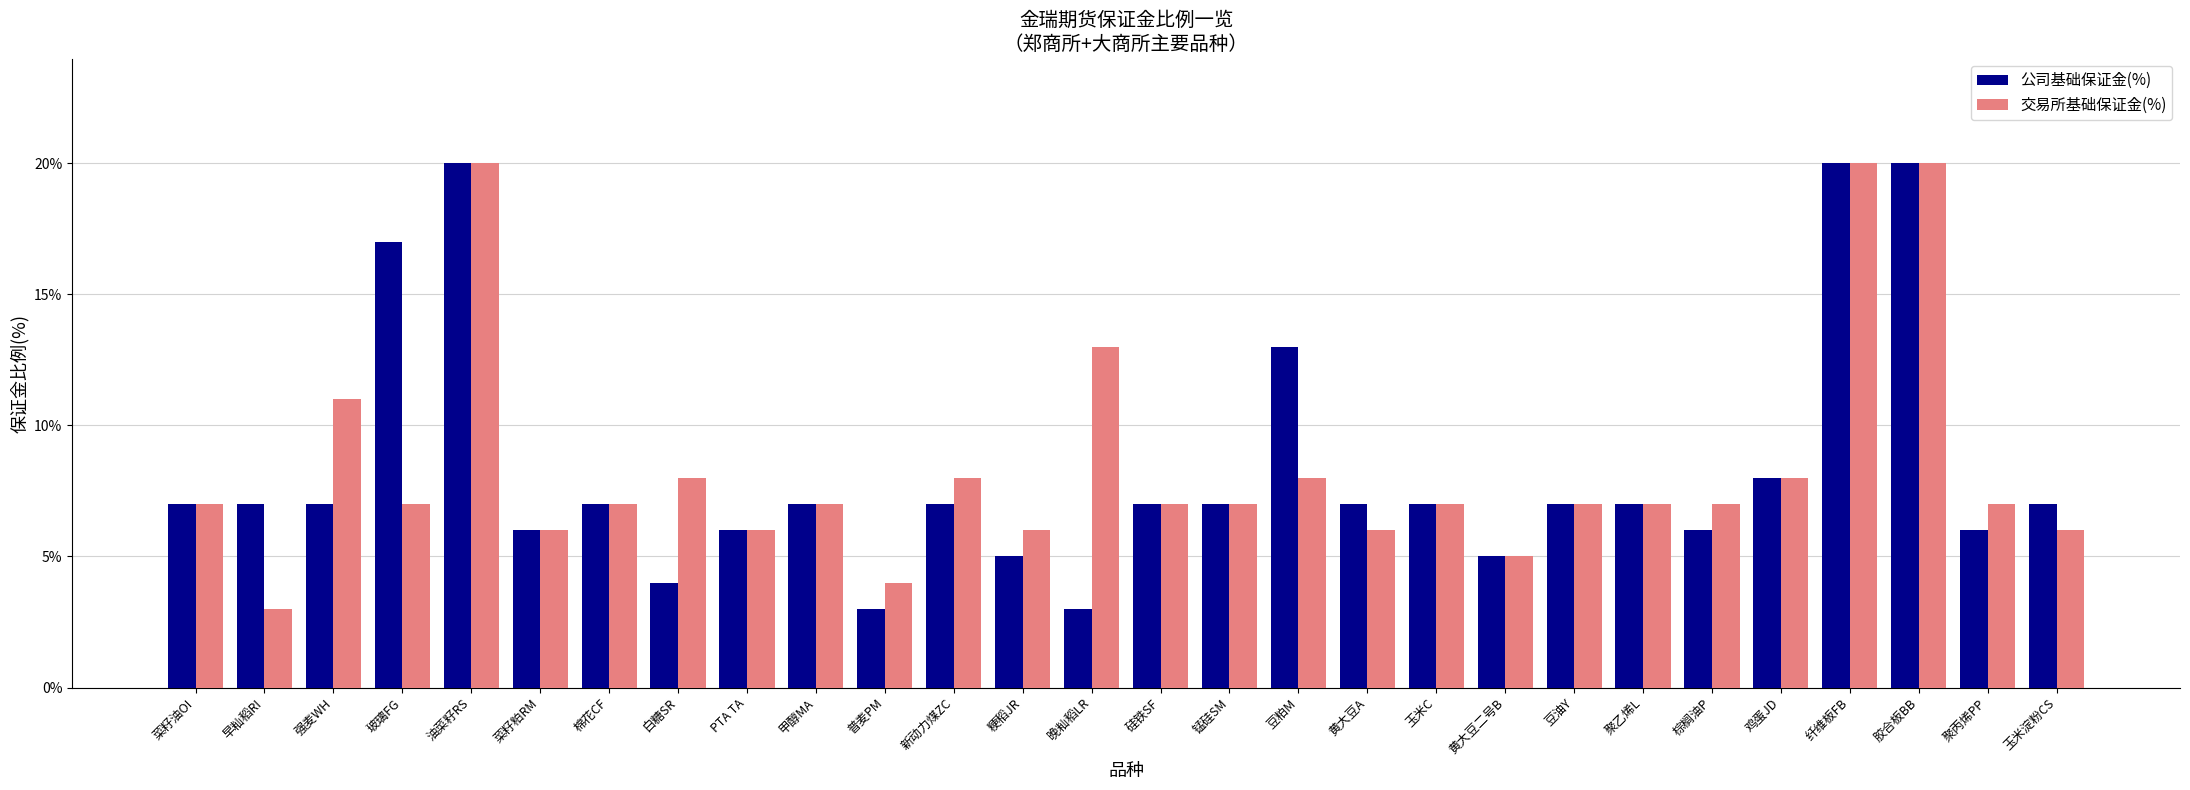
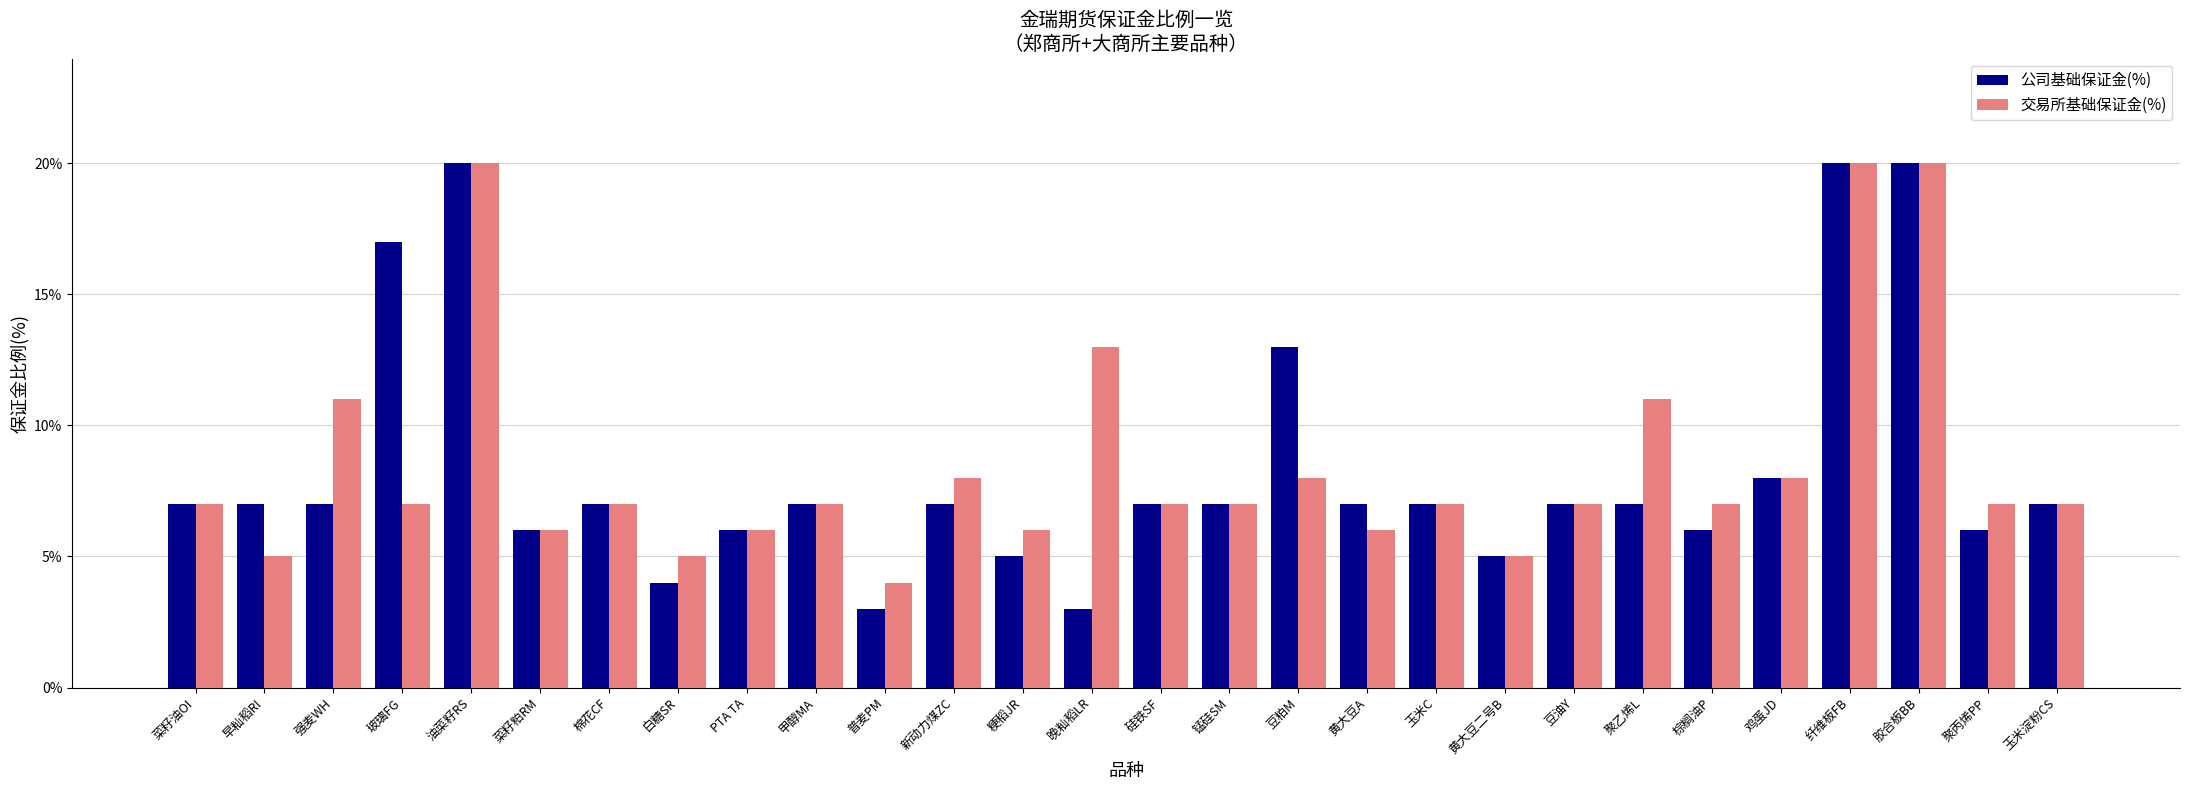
  {
    "公司基础保证金(%)": {
      "菜籽油OI": "7%",
      "早籼稻RI": "7%",
      "强麦WH": "7%",
      "玻璃FG": "17%",
      "油菜籽RS": "20%",
      "菜籽粕RM": "6%",
      "棉花CF": "7%",
      "白糖SR": "4%",
      "PTA TA": "6%",
      "甲醇MA": "7%",
      "普麦PM": "3%",
      "新动力煤ZC": "7%",
      "粳稻JR": "5%",
      "晚籼稻LR": "3%",
      "硅铁SF": "7%",
      "锰硅SM": "7%",
      "豆粕M": "13%",
      "黄大豆A": "7%",
      "玉米C": "7%",
      "黄大豆二号B": "5%",
      "豆油Y": "7%",
      "聚乙烯L": "7%",
      "棕榈油P": "6%",
      "鸡蛋JD": "8%",
      "纤维板FB": "20%",
      "胶合板BB": "20%",
      "聚丙烯PP": "6%",
      "玉米淀粉CS": "7%"
    },
    "交易所基础保证金(%)": {
      "菜籽油OI": "7%",
-     "早籼稻RI": "3%",
+     "早籼稻RI": "5%",
      "强麦WH": "11%",
      "玻璃FG": "7%",
      "油菜籽RS": "20%",
      "菜籽粕RM": "6%",
      "棉花CF": "7%",
-     "白糖SR": "8%",
+     "白糖SR": "5%",
      "PTA TA": "6%",
      "甲醇MA": "7%",
      "普麦PM": "4%",
      "新动力煤ZC": "8%",
      "粳稻JR": "6%",
      "晚籼稻LR": "13%",
      "硅铁SF": "7%",
      "锰硅SM": "7%",
      "豆粕M": "8%",
      "黄大豆A": "6%",
      "玉米C": "7%",
      "黄大豆二号B": "5%",
      "豆油Y": "7%",
-     "聚乙烯L": "7%",
+     "聚乙烯L": "11%",
      "棕榈油P": "7%",
      "鸡蛋JD": "8%",
      "纤维板FB": "20%",
      "胶合板BB": "20%",
      "聚丙烯PP": "7%",
-     "玉米淀粉CS": "6%"
+     "玉米淀粉CS": "7%"
    }
  }
